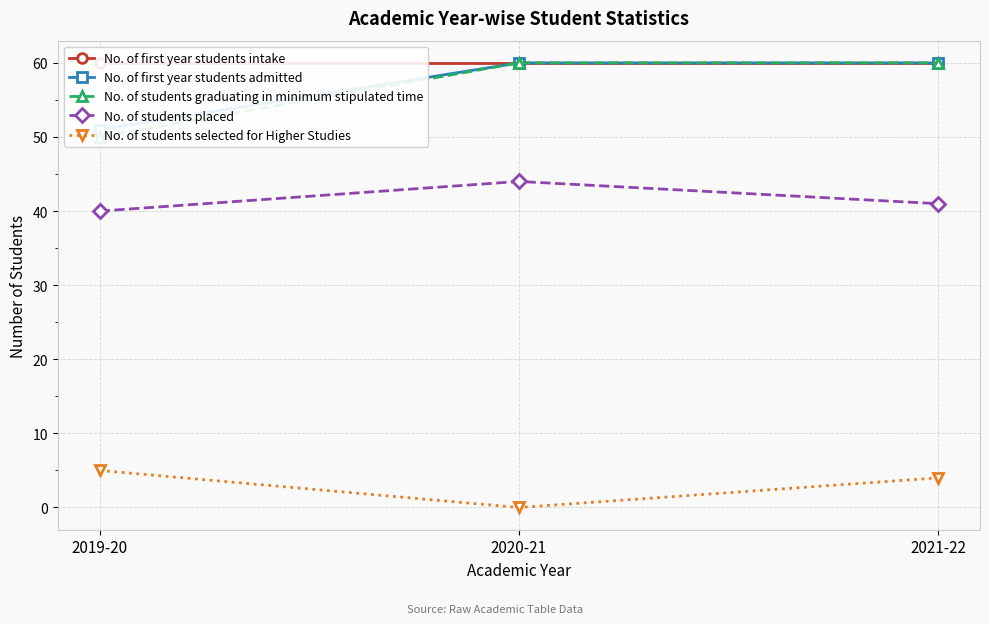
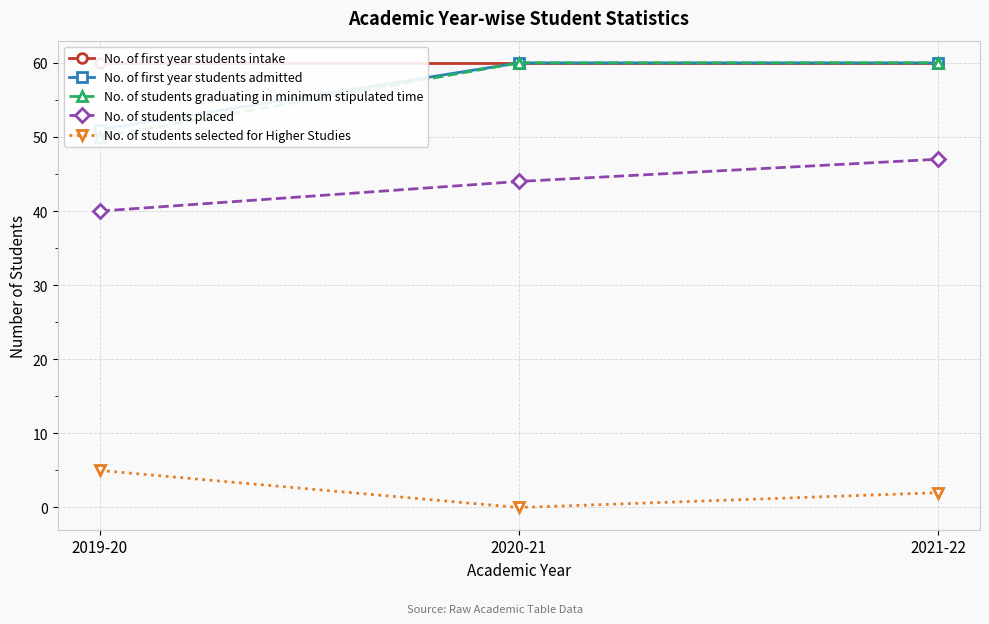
  {
    "No. of students placed": {
      "2019-20": 40,
      "2020-21": 44,
-     "2021-22": 41
+     "2021-22": 47
    },
    "No. of students selected for Higher Studies": {
      "2019-20": 5,
      "2020-21": 0,
-     "2021-22": 4
+     "2021-22": 2
    }
  }
